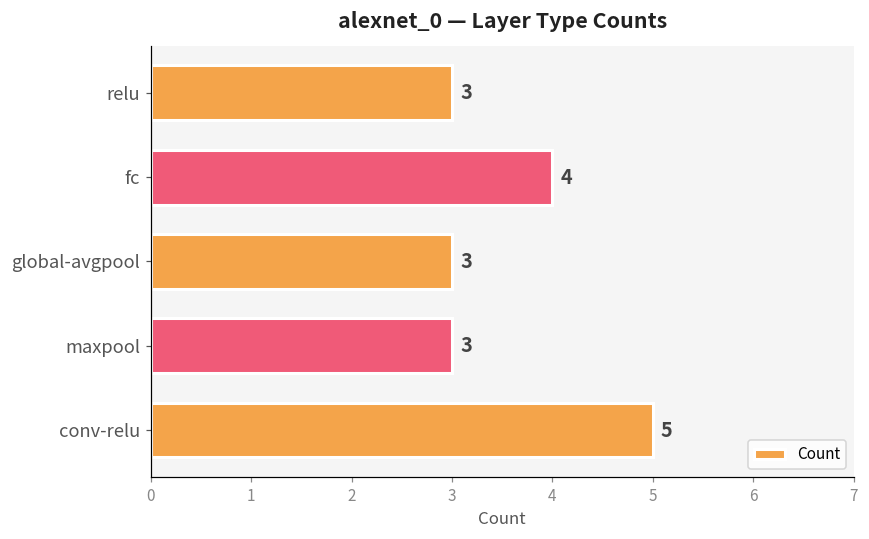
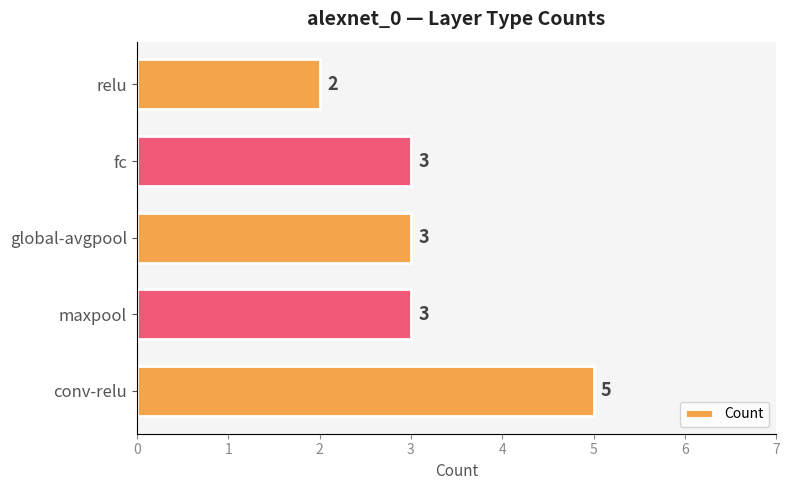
  {
-   "relu": 3,
-   "fc": 4,
+   "relu": 2,
+   "fc": 3,
    "global-avgpool": 3,
    "maxpool": 3,
    "conv-relu": 5
  }
